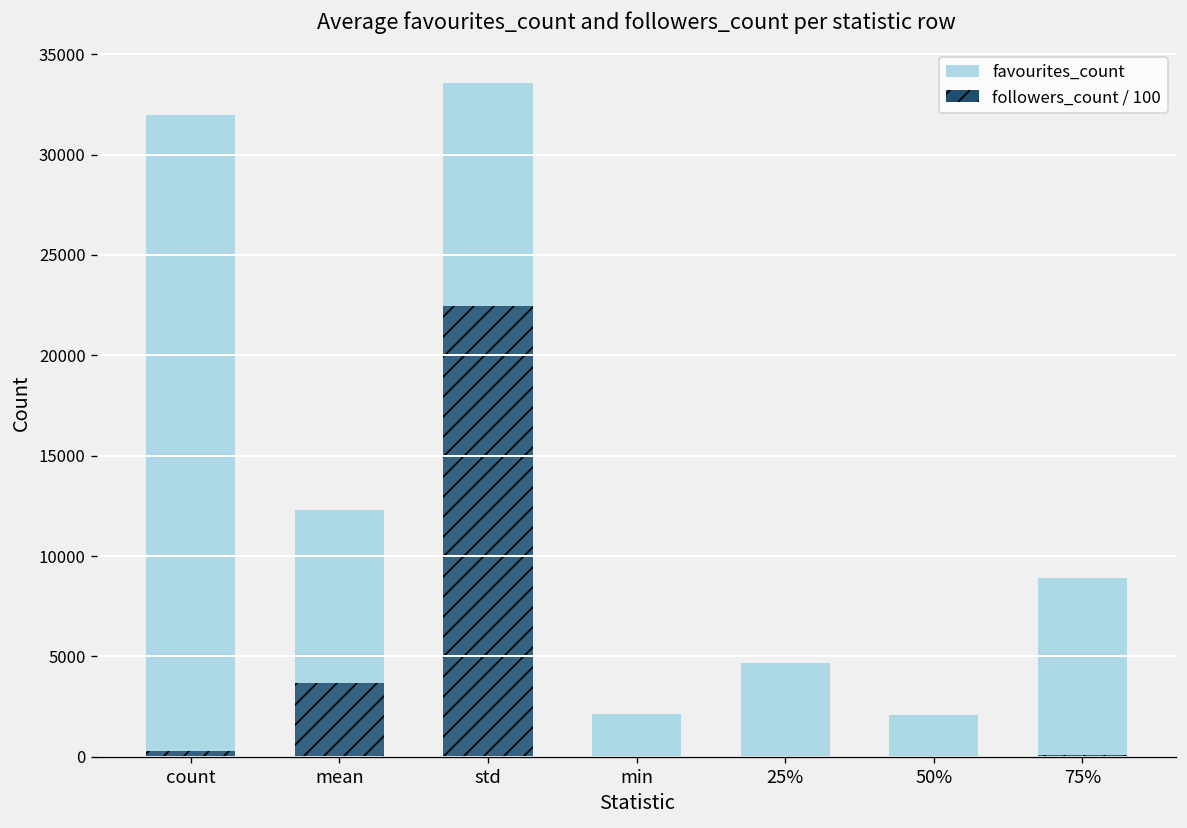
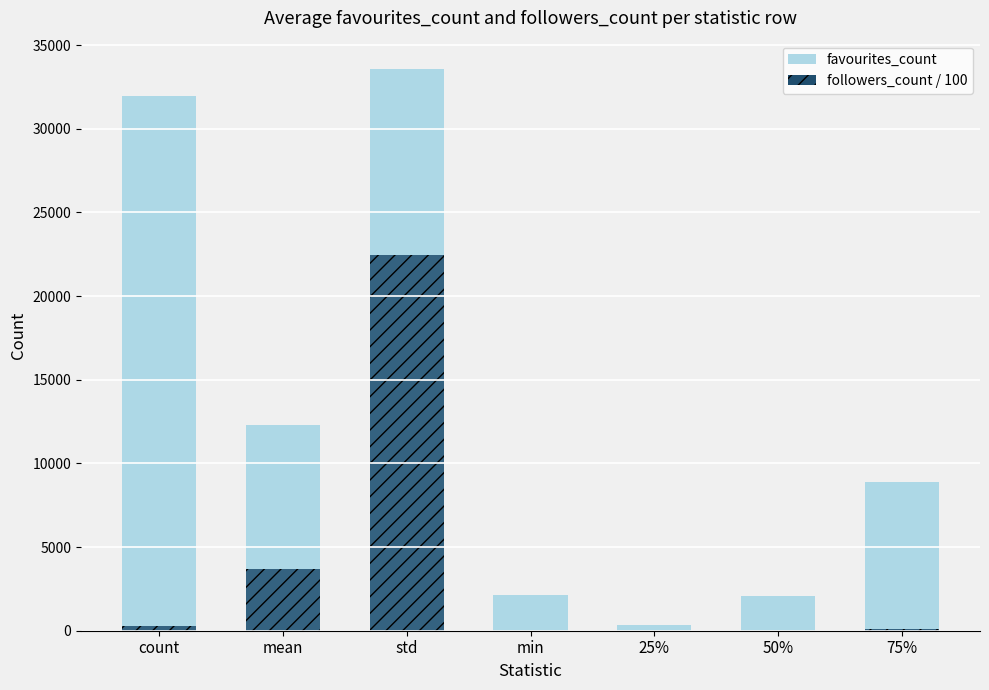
  {
    "favourites_count": {
      "count": 32000,
      "mean": 12300,
      "std": 33600,
      "min": 2200,
-     "25%": 4700,
+     "25%": 400,
      "50%": 2100,
      "75%": 8900
    },
    "followers_count / 100": {
      "min": 0
    }
  }
